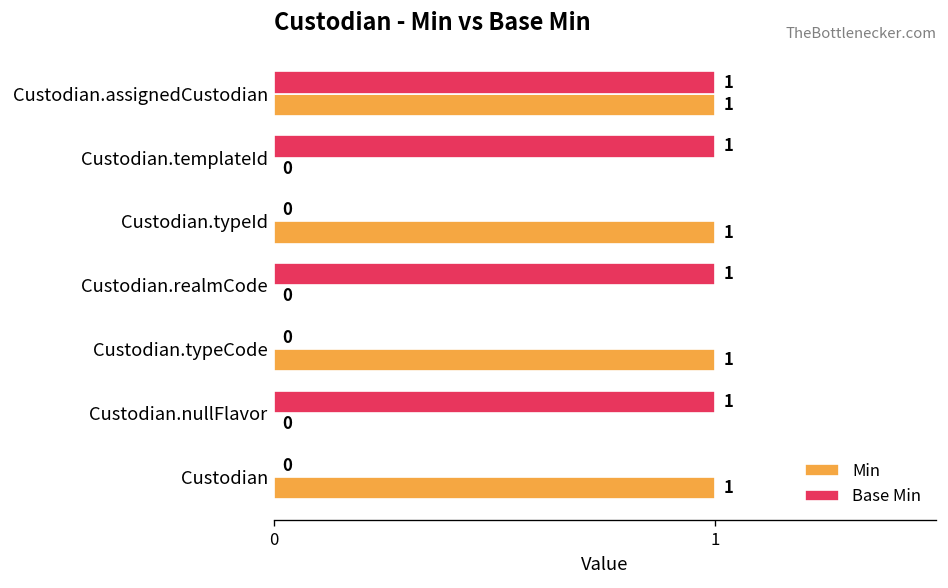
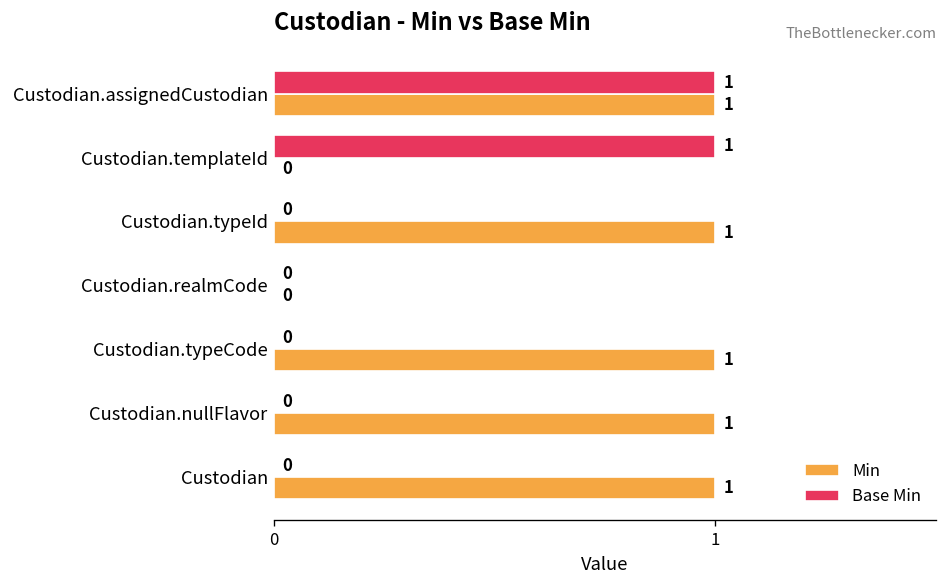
  {
    "Min": {
      "Custodian.assignedCustodian": 1,
      "Custodian.templateId": 0,
      "Custodian.typeId": 1,
      "Custodian.realmCode": 0,
      "Custodian.typeCode": 1,
-     "Custodian.nullFlavor": 0,
+     "Custodian.nullFlavor": 1,
      "Custodian": 1
    },
    "Base Min": {
      "Custodian.assignedCustodian": 1,
      "Custodian.templateId": 1,
      "Custodian.typeId": 0,
-     "Custodian.realmCode": 1,
+     "Custodian.realmCode": 0,
      "Custodian.typeCode": 0,
-     "Custodian.nullFlavor": 1,
+     "Custodian.nullFlavor": 0,
      "Custodian": 0
    }
  }
